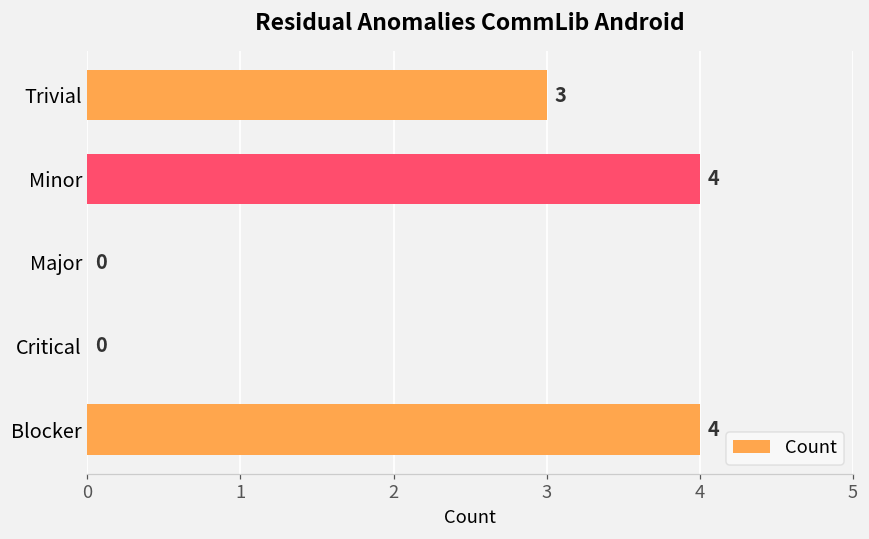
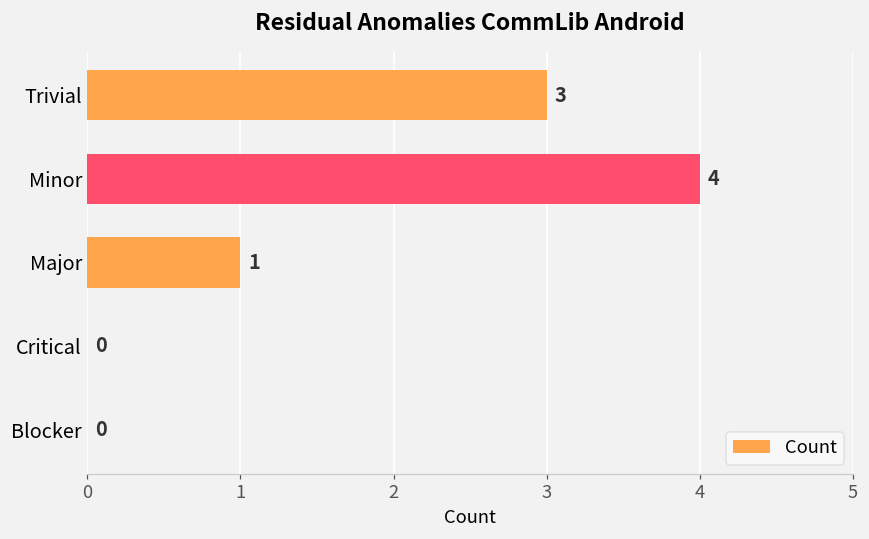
  {
    "Trivial": 3,
    "Minor": 4,
-   "Major": 0,
+   "Major": 1,
    "Critical": 0,
-   "Blocker": 4
+   "Blocker": 0
  }
